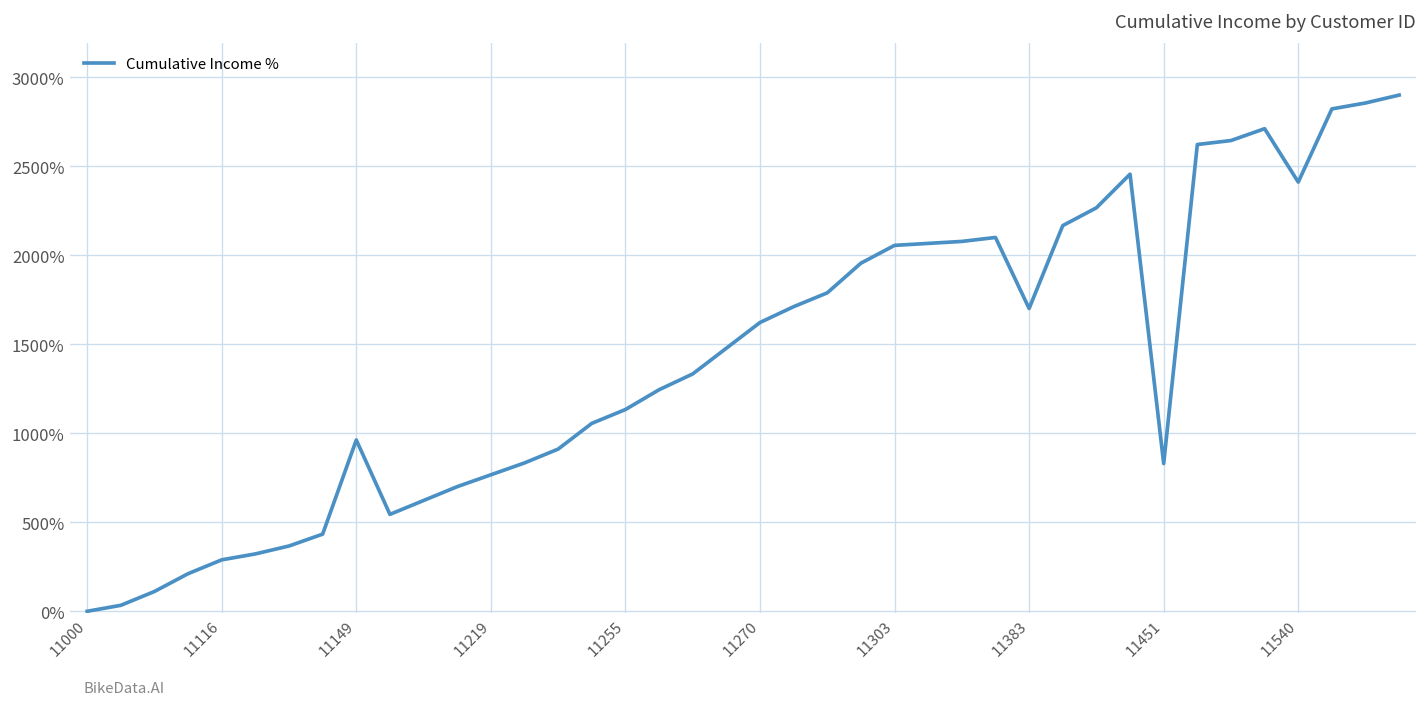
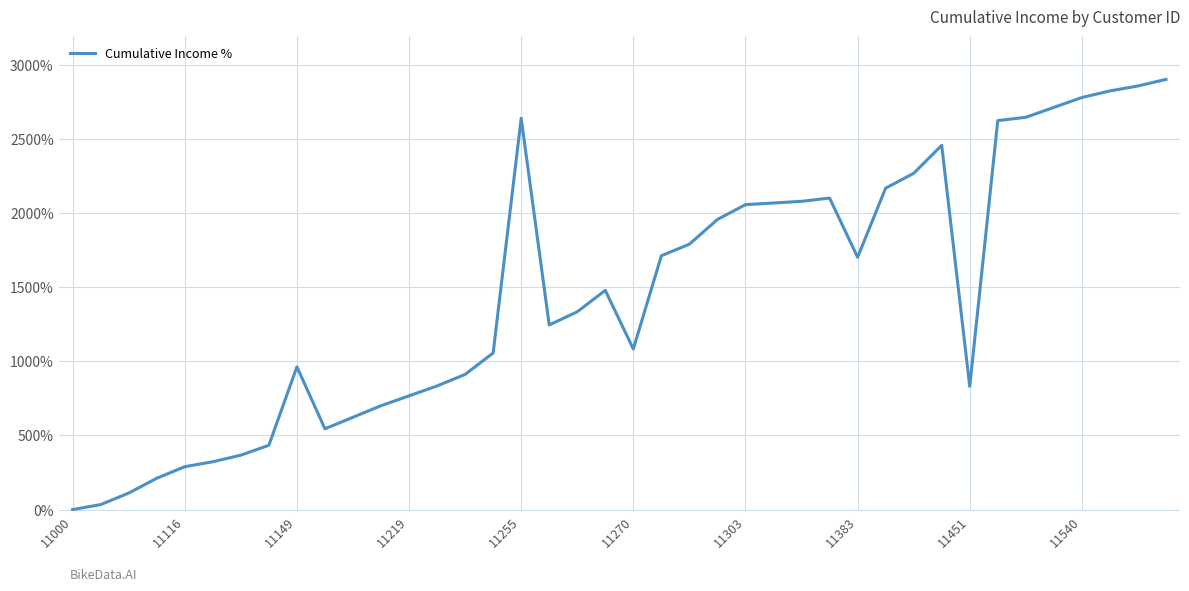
  {
    "11000": "0%",
    "11116": "290%",
    "11149": "960%",
    "11219": "770%",
-   "11255": "1130%",
-   "11270": "1620%",
+   "11255": "2640%",
+   "11270": "1080%",
    "11303": "2060%",
    "11383": "1700%",
    "11451": "830%",
-   "11540": "2410%"
+   "11540": "2780%"
  }
